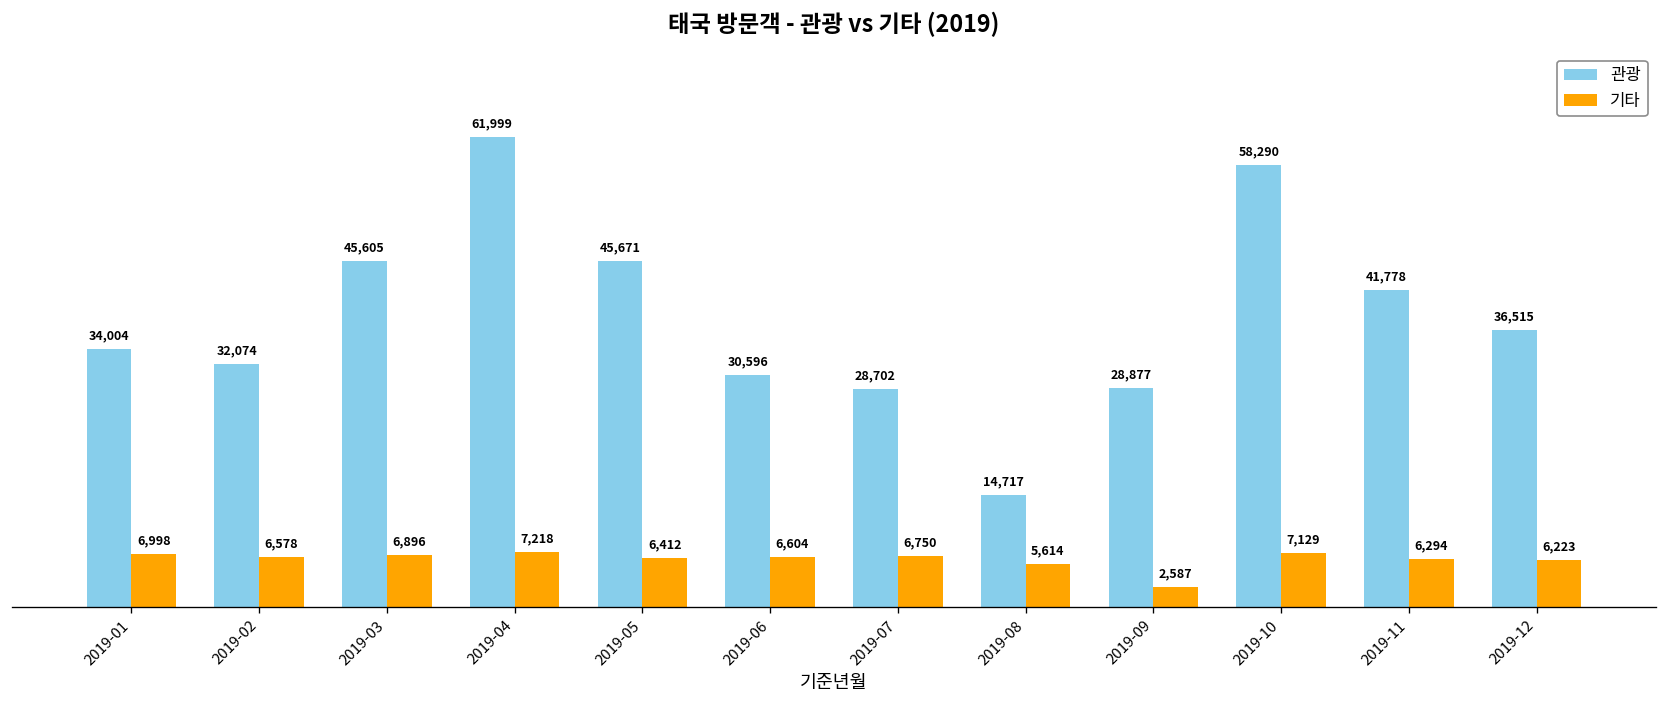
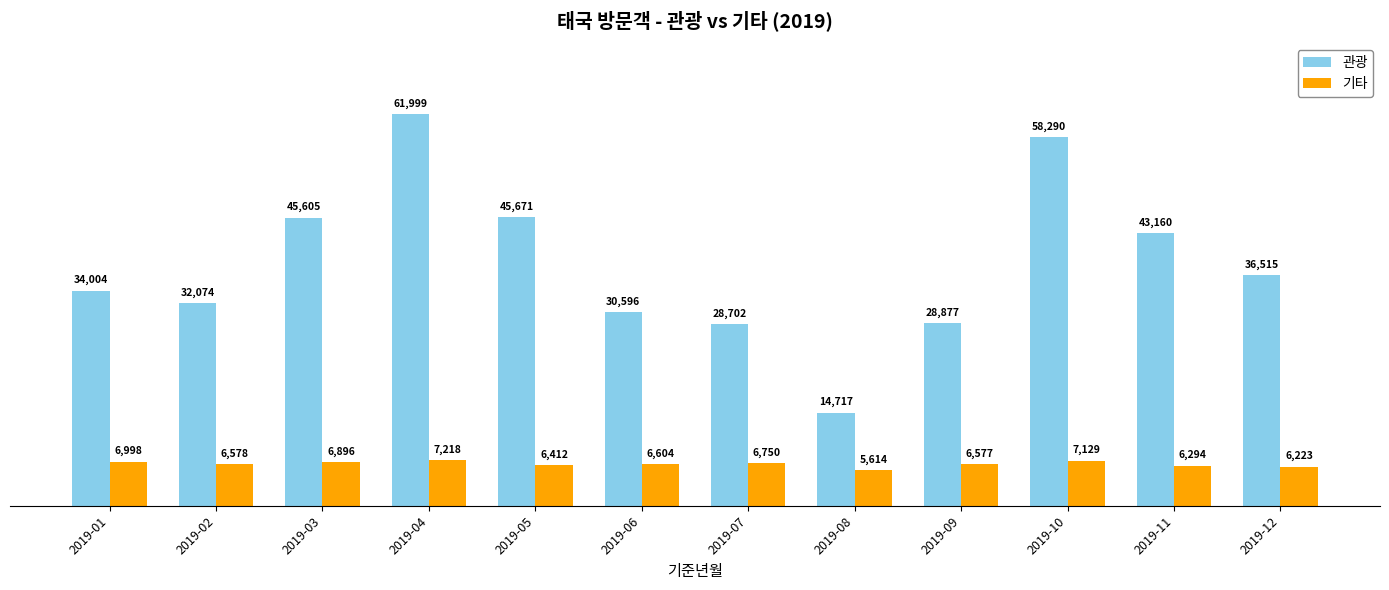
  {
    "관광": {
      "2019-01": "34,004",
      "2019-02": "32,074",
      "2019-03": "45,605",
      "2019-04": "61,999",
      "2019-05": "45,671",
      "2019-06": "30,596",
      "2019-07": "28,702",
      "2019-08": "14,717",
      "2019-09": "28,877",
      "2019-10": "58,290",
-     "2019-11": "41,778",
+     "2019-11": "43,160",
      "2019-12": "36,515"
    },
    "기타": {
      "2019-01": "6,998",
      "2019-02": "6,578",
      "2019-03": "6,896",
      "2019-04": "7,218",
      "2019-05": "6,412",
      "2019-06": "6,604",
      "2019-07": "6,750",
      "2019-08": "5,614",
-     "2019-09": "2,587",
+     "2019-09": "6,577",
      "2019-10": "7,129",
      "2019-11": "6,294",
      "2019-12": "6,223"
    }
  }
